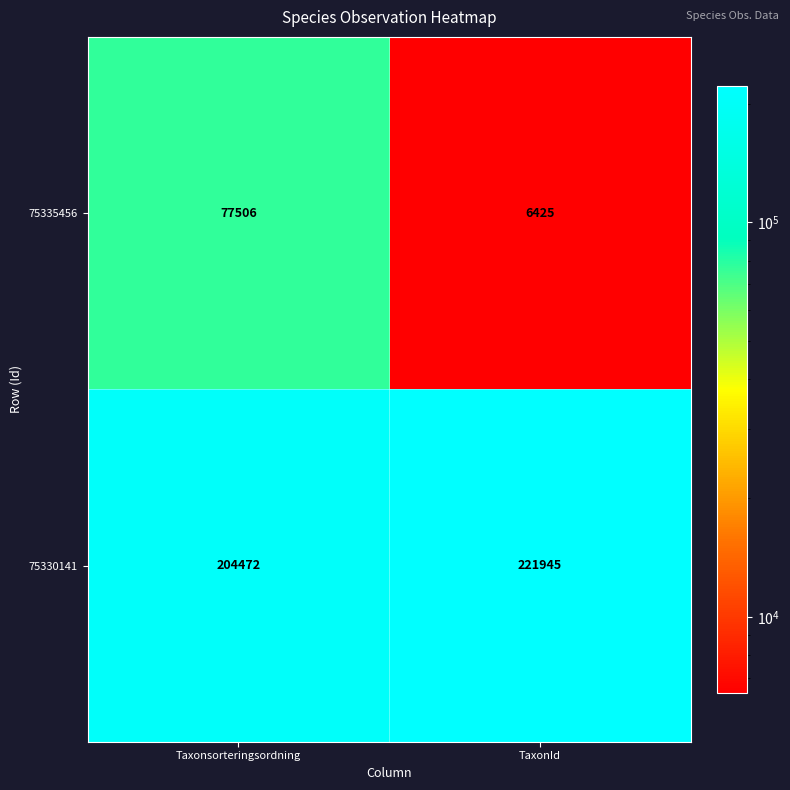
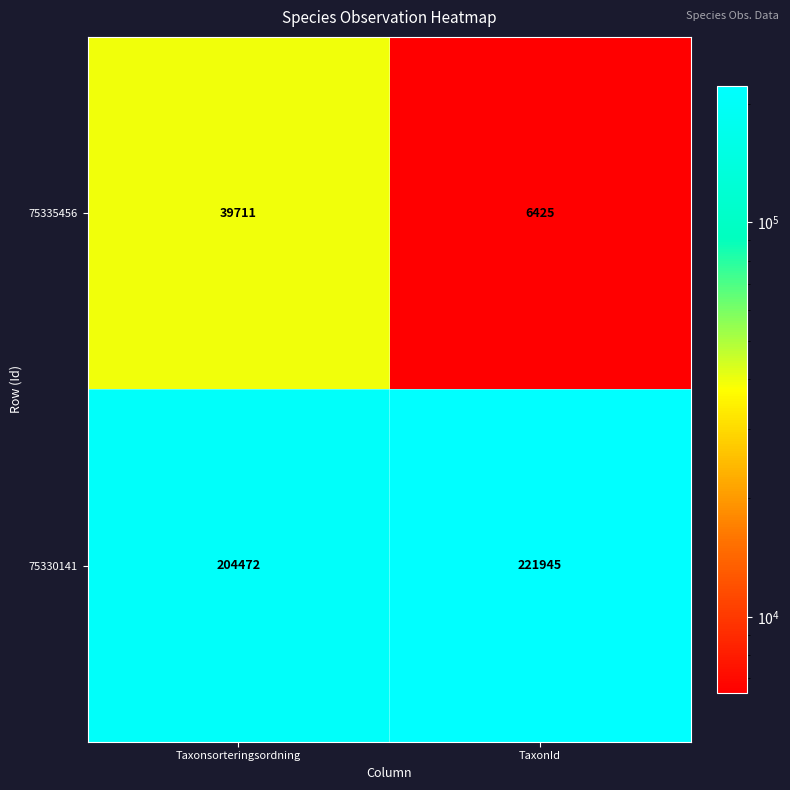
  {
    "75335456": {
-     "Taxonsorteringsordning": 77506,
+     "Taxonsorteringsordning": 39711,
      "TaxonId": 6425
    },
    "75330141": {
      "Taxonsorteringsordning": 204472,
      "TaxonId": 221945
    }
  }
